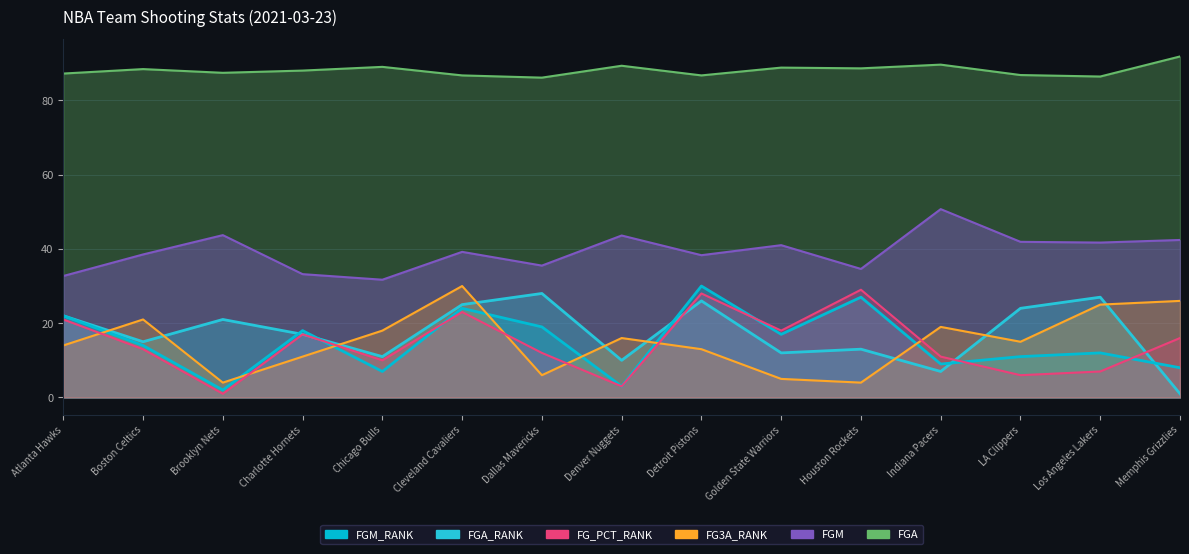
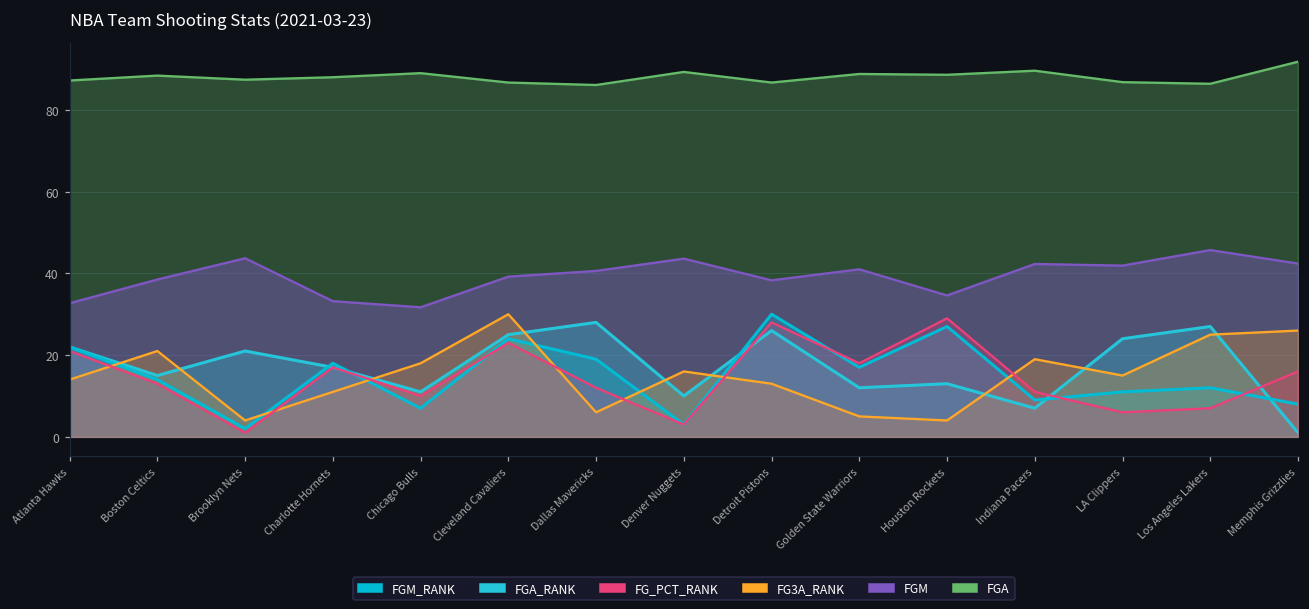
  {
    "FGM": {
      "Atlanta Hawks": 33,
      "Boston Celtics": 39,
      "Brooklyn Nets": 44,
      "Charlotte Hornets": 33,
      "Chicago Bulls": 32,
      "Cleveland Cavaliers": 39,
-     "Dallas Mavericks": 36,
+     "Dallas Mavericks": 41,
      "Denver Nuggets": 44,
      "Detroit Pistons": 38,
      "Golden State Warriors": 41,
      "Houston Rockets": 35,
-     "Indiana Pacers": 51,
+     "Indiana Pacers": 42,
      "LA Clippers": 42,
-     "Los Angeles Lakers": 42,
+     "Los Angeles Lakers": 46,
      "Memphis Grizzlies": 42
    }
  }
